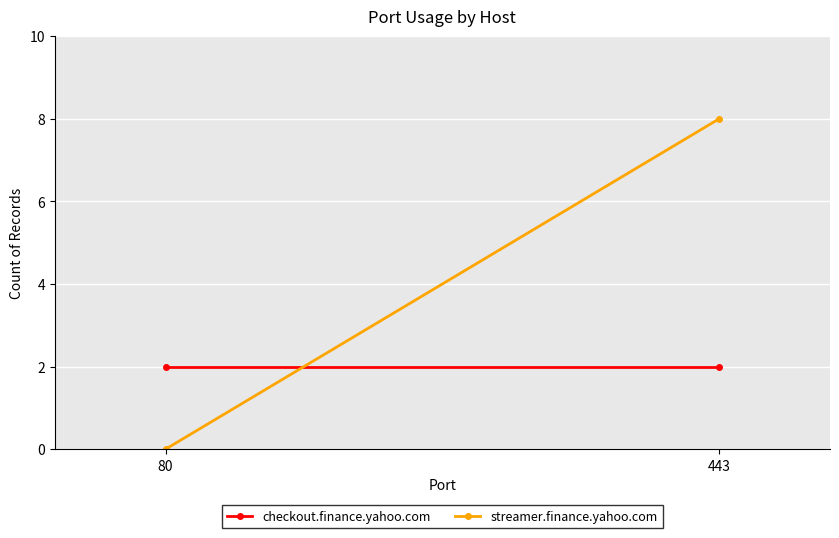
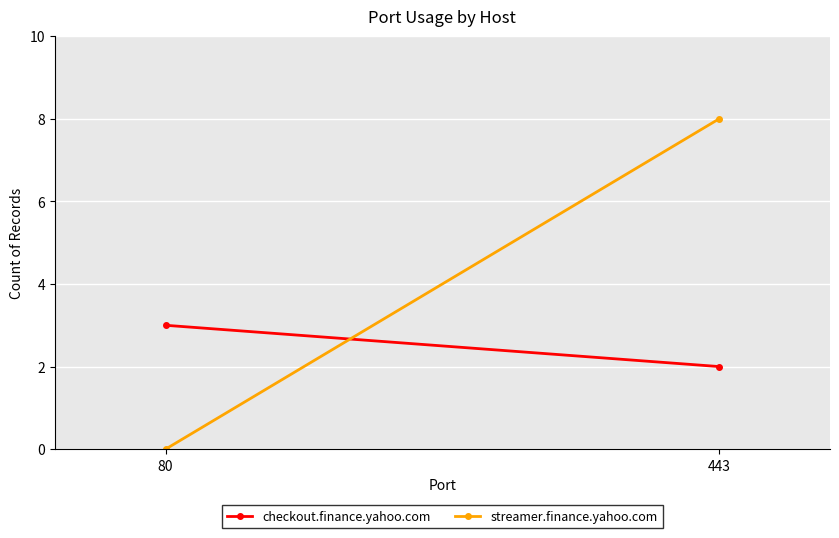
  {
    "checkout.finance.yahoo.com": {
-     "80": 2,
+     "80": 3,
      "443": 2
    },
    "streamer.finance.yahoo.com": {
      "80": 0,
      "443": 8
    }
  }
